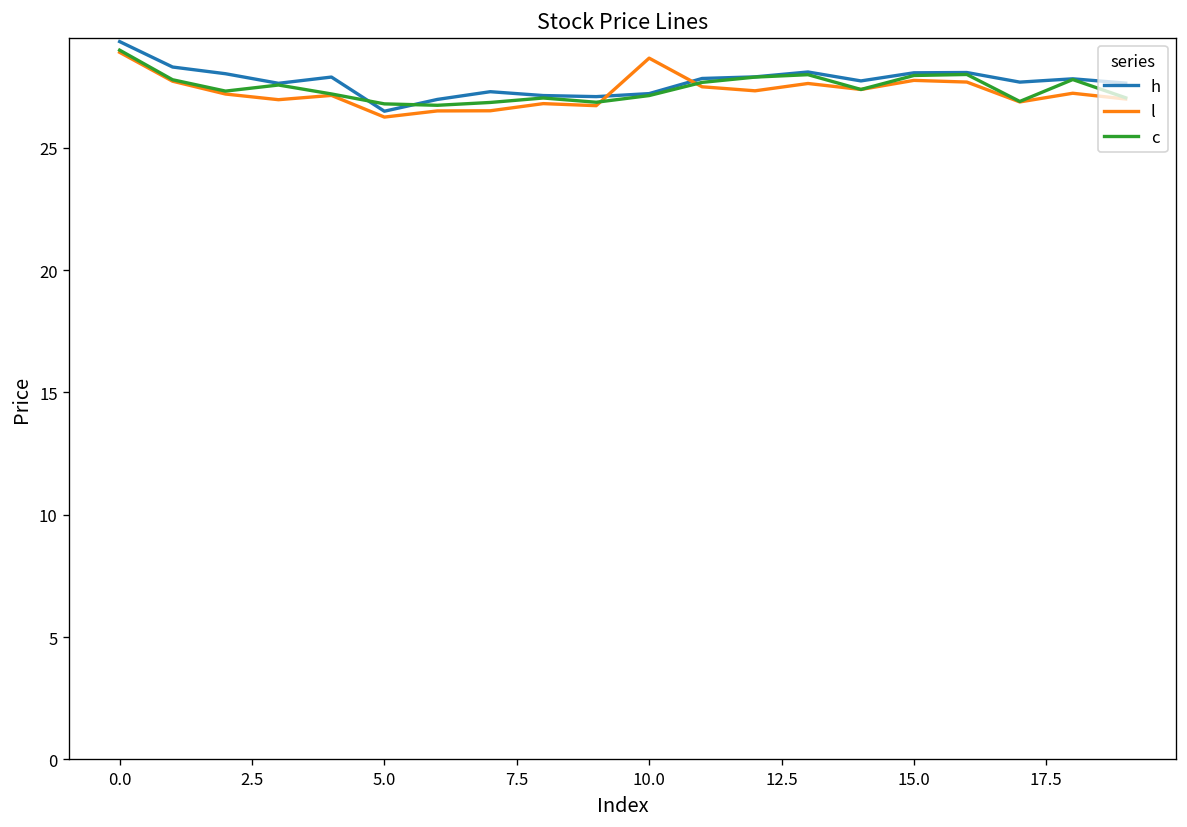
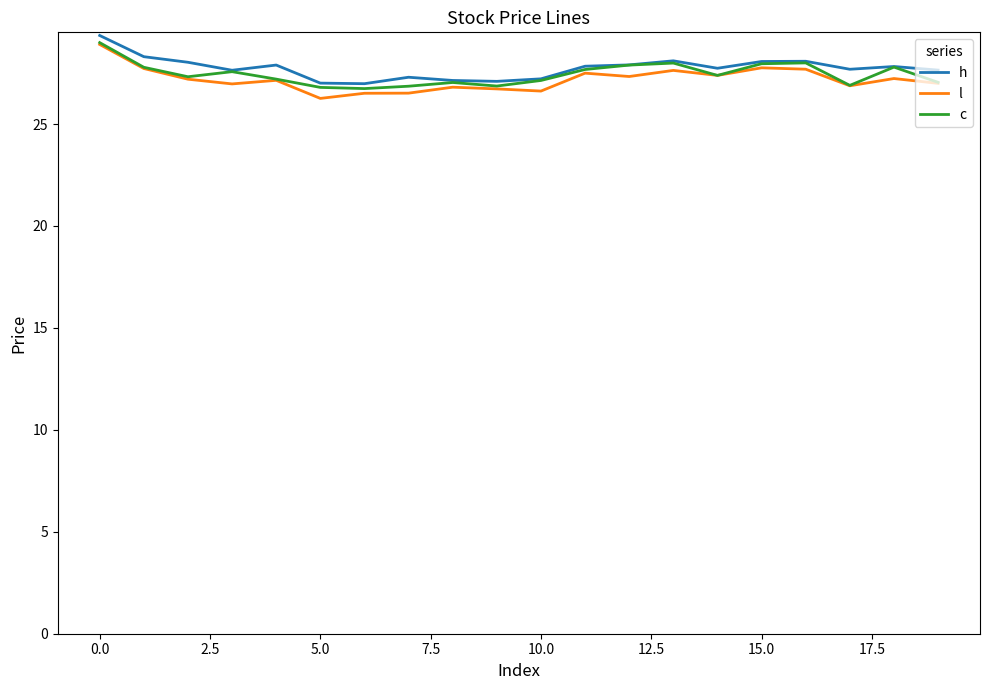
  {
    "h": {
      "0.0": 29.3,
-     "5.0": 26.5
+     "5.0": 27.0
    },
    "l": {
      "5.0": 26.3,
-     "10.0": 28.7,
+     "10.0": 26.6,
      "15.0": 27.8
    },
    "c": {
      "5.0": 26.8
    }
  }
